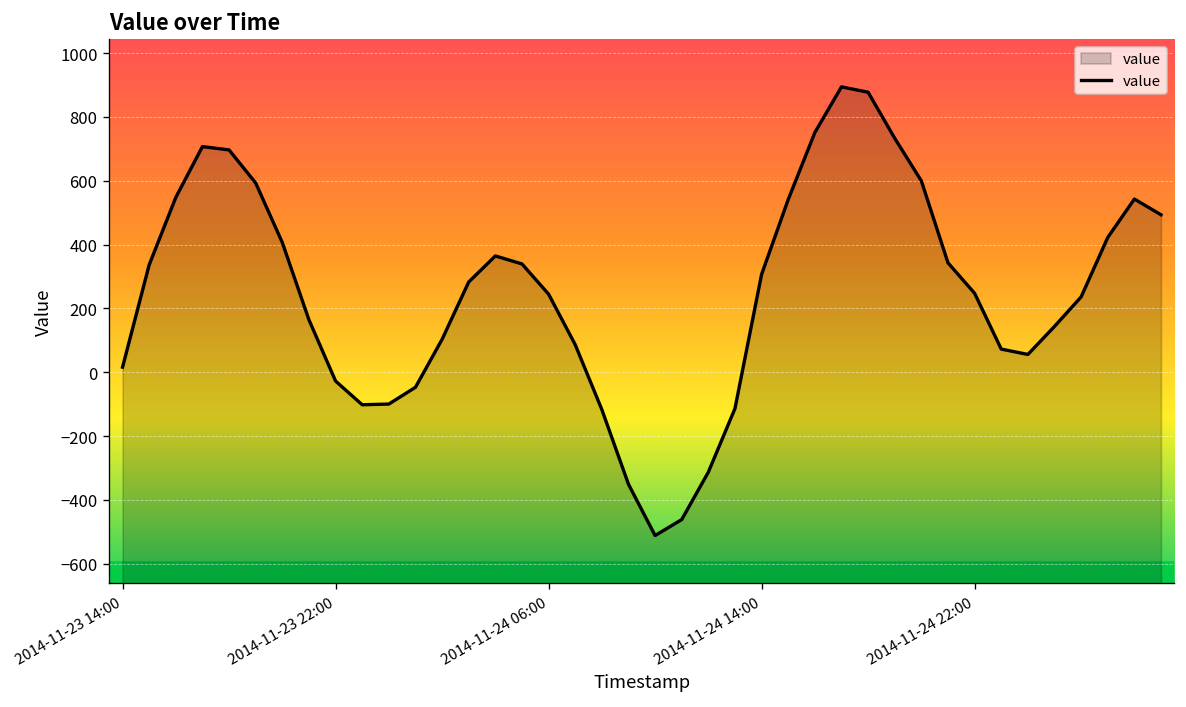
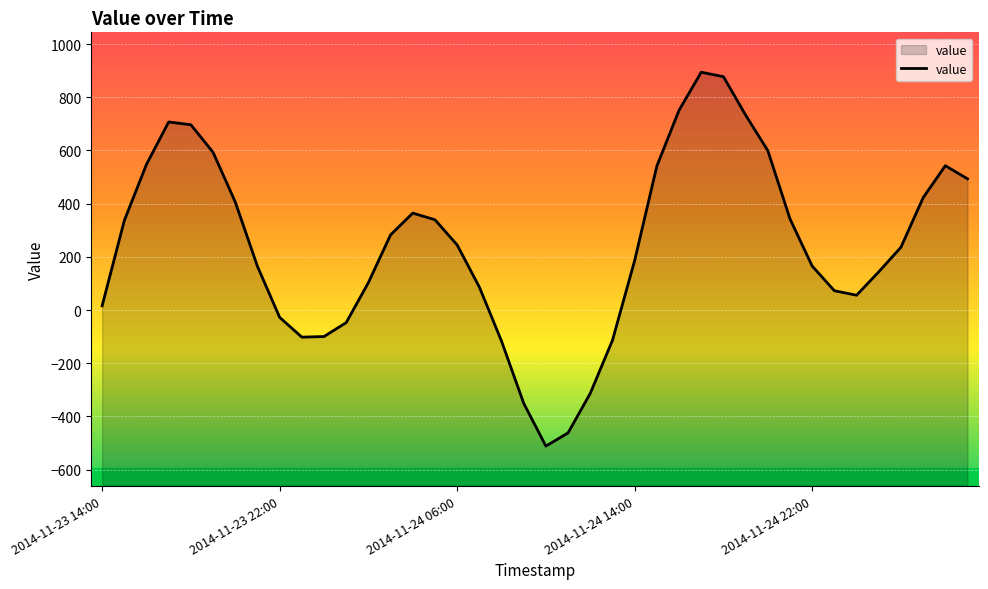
  {
    "2014-11-23 14:00": 20,
    "2014-11-23 22:00": -30,
    "2014-11-24 06:00": 240,
-   "2014-11-24 14:00": 310,
-   "2014-11-24 22:00": 250
+   "2014-11-24 14:00": 190,
+   "2014-11-24 22:00": 170
  }
